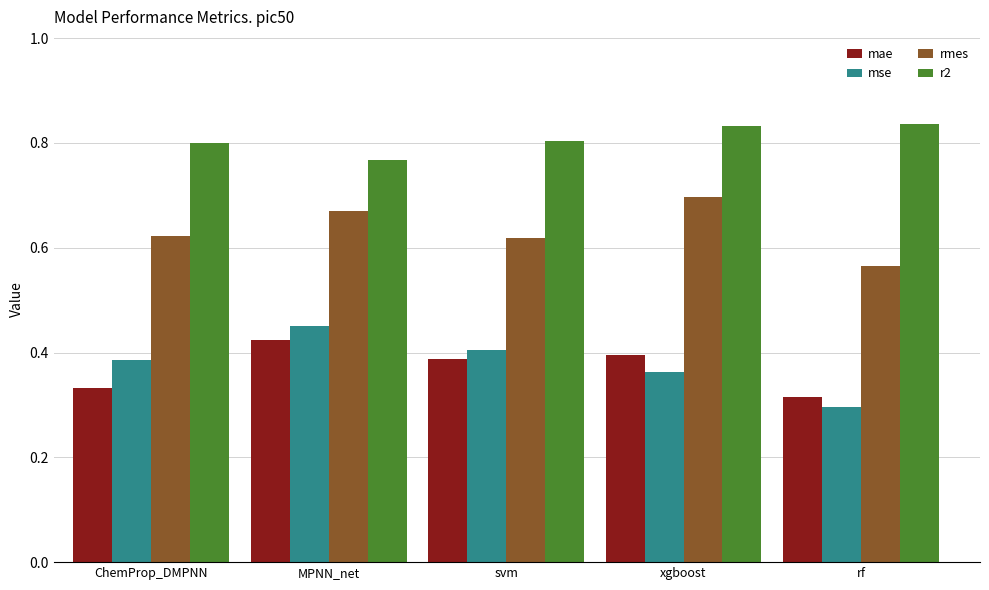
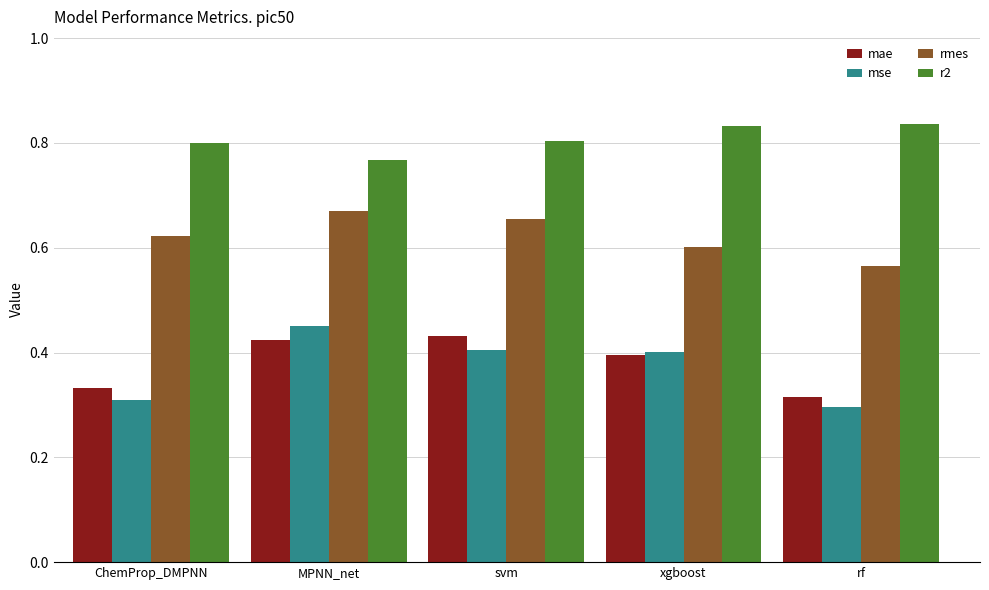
  {
    "mae": {
      "ChemProp_DMPNN": 0.33,
      "MPNN_net": 0.42,
-     "svm": 0.39,
+     "svm": 0.43,
      "xgboost": 0.40,
      "rf": 0.32
    },
    "mse": {
-     "ChemProp_DMPNN": 0.39,
+     "ChemProp_DMPNN": 0.31,
      "MPNN_net": 0.45,
      "svm": 0.41,
-     "xgboost": 0.36,
+     "xgboost": 0.40,
      "rf": 0.30
    },
    "rmes": {
      "ChemProp_DMPNN": 0.62,
      "MPNN_net": 0.67,
-     "svm": 0.62,
-     "xgboost": 0.70,
+     "svm": 0.66,
+     "xgboost": 0.60,
      "rf": 0.57
    },
    "r2": {
      "ChemProp_DMPNN": 0.80,
      "MPNN_net": 0.77,
      "svm": 0.80,
      "xgboost": 0.83,
      "rf": 0.84
    }
  }
